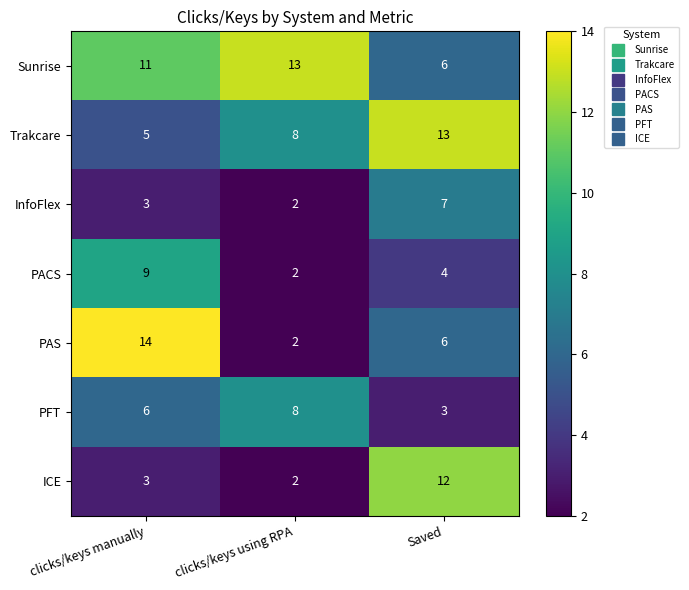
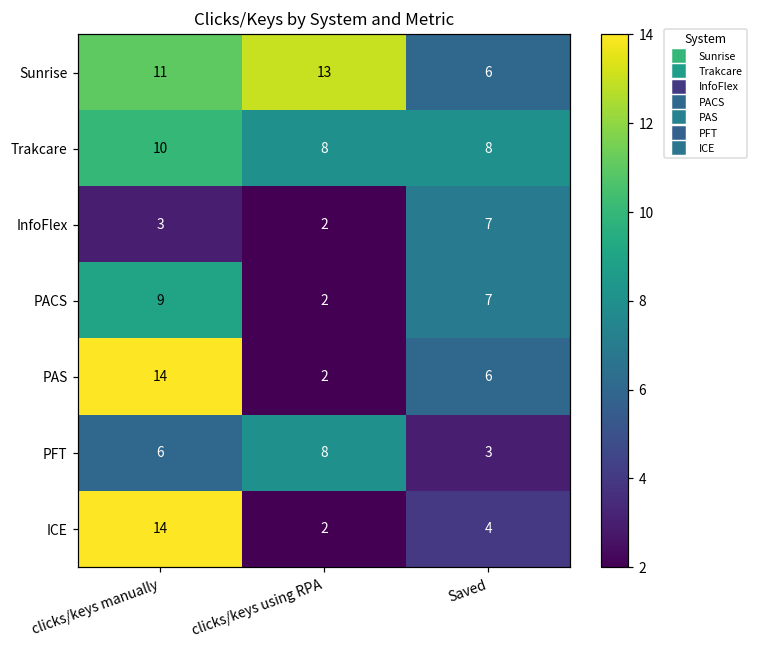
  {
    "Sunrise": {
      "clicks/keys manually": 11,
      "clicks/keys using RPA": 13,
      "Saved": 6
    },
    "Trakcare": {
-     "clicks/keys manually": 5,
+     "clicks/keys manually": 10,
      "clicks/keys using RPA": 8,
-     "Saved": 13
+     "Saved": 8
    },
    "InfoFlex": {
      "clicks/keys manually": 3,
      "clicks/keys using RPA": 2,
      "Saved": 7
    },
    "PACS": {
      "clicks/keys manually": 9,
      "clicks/keys using RPA": 2,
-     "Saved": 4
+     "Saved": 7
    },
    "PAS": {
      "clicks/keys manually": 14,
      "clicks/keys using RPA": 2,
      "Saved": 6
    },
    "PFT": {
      "clicks/keys manually": 6,
      "clicks/keys using RPA": 8,
      "Saved": 3
    },
    "ICE": {
-     "clicks/keys manually": 3,
+     "clicks/keys manually": 14,
      "clicks/keys using RPA": 2,
-     "Saved": 12
+     "Saved": 4
    }
  }
